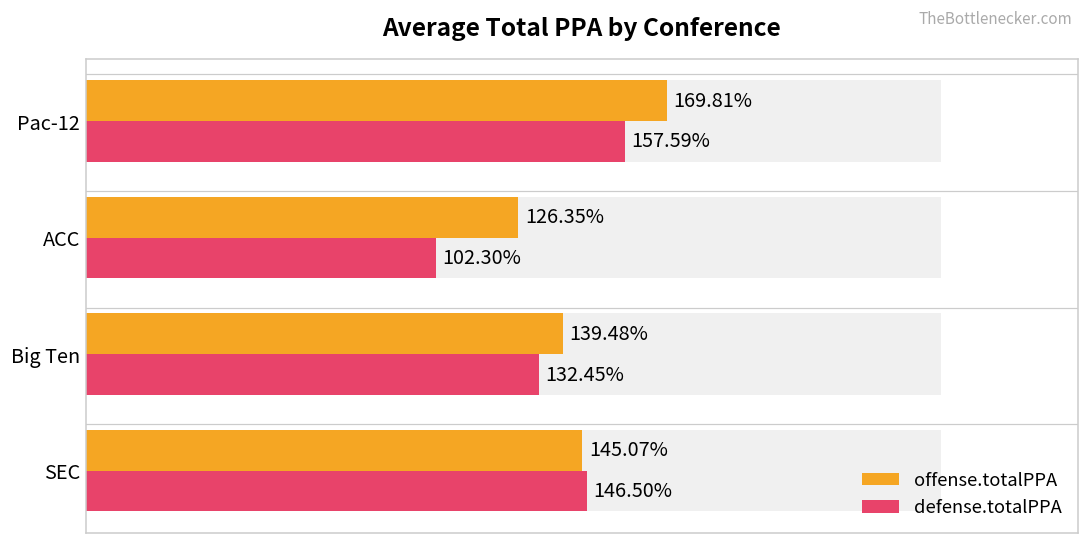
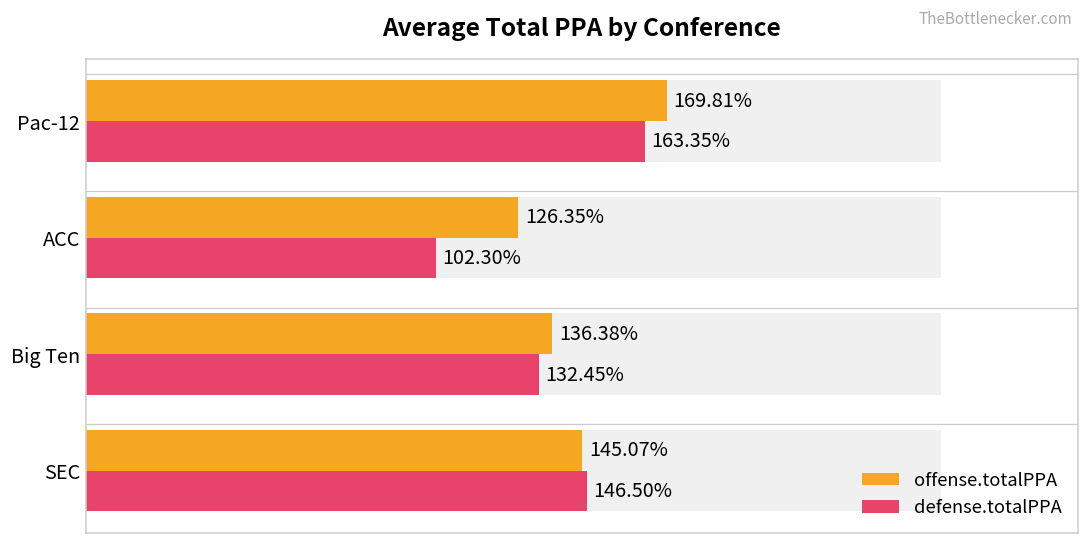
  {
    "offense.totalPPA": {
-     "Big Ten": "139.48%"
+     "Big Ten": "136.38%"
    },
    "defense.totalPPA": {
-     "Pac-12": "157.59%"
+     "Pac-12": "163.35%"
    }
  }
